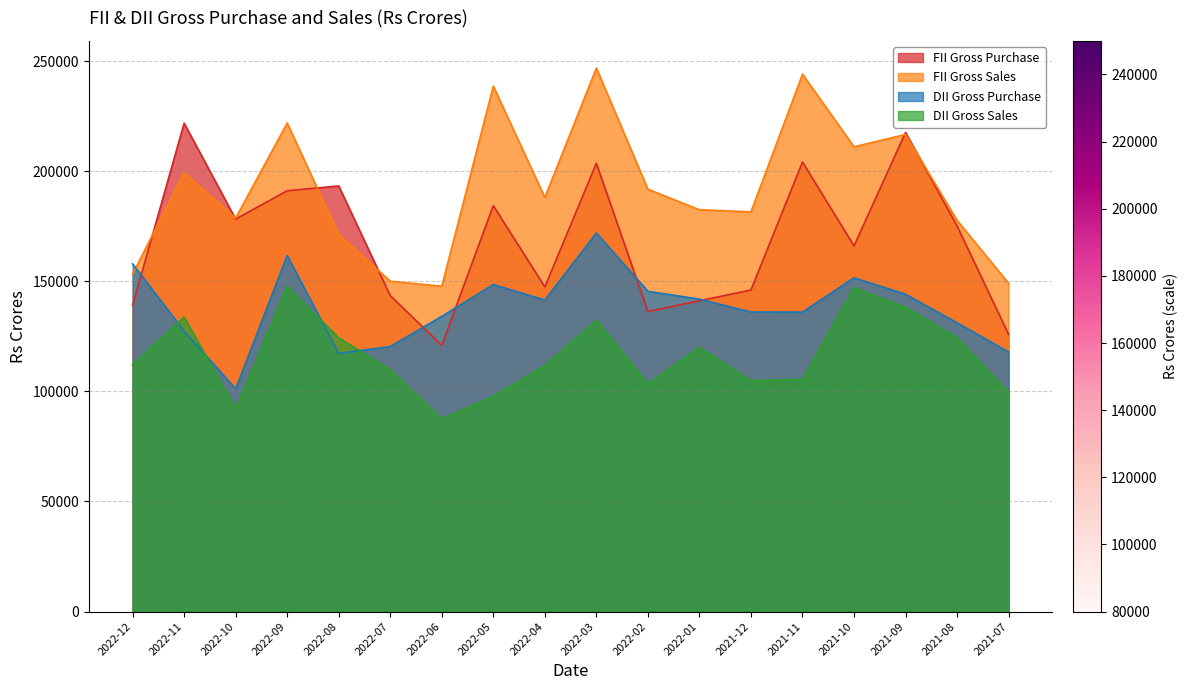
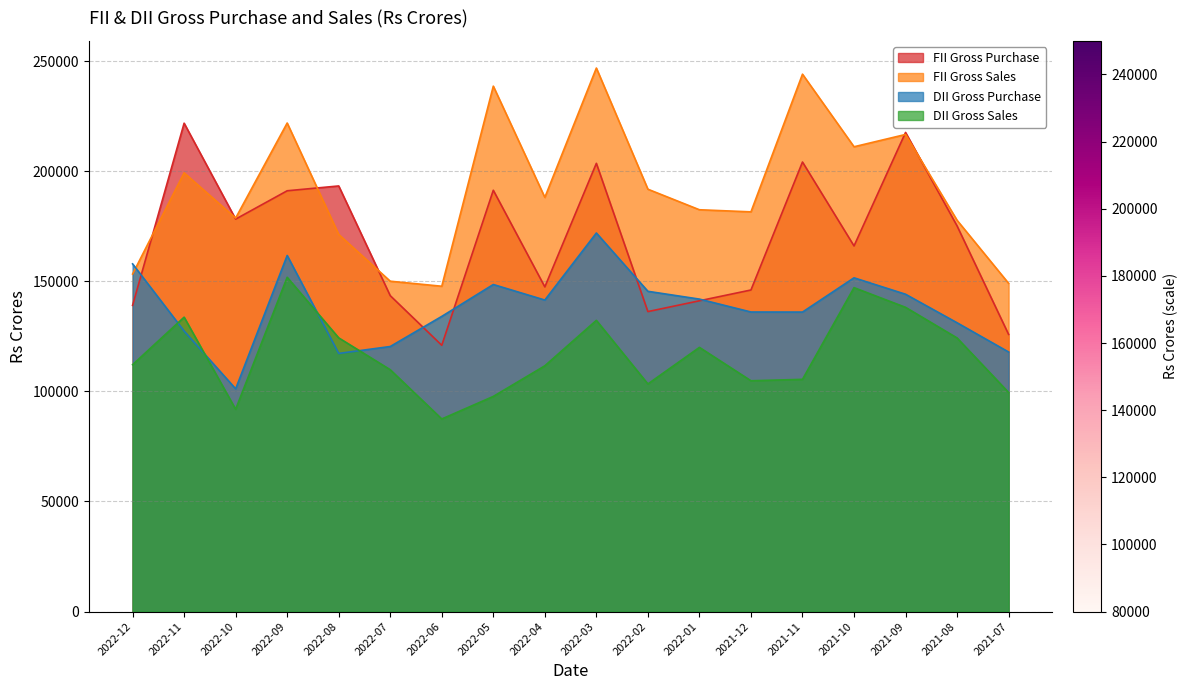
  {
    "FII Gross Purchase": {
      "2022-12": 139000,
      "2022-11": 222000,
      "2022-09": 191000,
      "2022-08": 193000,
      "2022-07": 143000,
      "2022-06": 121000,
-     "2022-05": 184000,
+     "2022-05": 191000,
      "2022-04": 147000,
      "2022-03": 204000,
      "2022-02": 136000,
      "2021-12": 146000,
      "2021-11": 204000,
      "2021-10": 166000,
      "2021-08": 175000,
      "2021-07": 126000
    },
    "FII Gross Sales": {
      "2022-12": 153000,
      "2022-11": 199000,
      "2022-09": 222000,
      "2022-08": 171000,
      "2022-07": 150000,
      "2022-06": 148000,
      "2022-05": 239000,
      "2022-04": 188000,
      "2022-03": 247000,
      "2022-02": 192000,
      "2022-01": 183000,
      "2021-12": 182000,
      "2021-11": 244000,
      "2021-10": 211000,
      "2021-08": 178000,
      "2021-07": 149000
    },
    "DII Gross Purchase": {
      "2022-12": 158000,
      "2022-11": 127000,
      "2022-10": 101000,
      "2022-09": 162000,
      "2022-08": 117000,
      "2022-07": 120000,
      "2022-06": 134000,
      "2022-05": 149000,
      "2022-04": 142000,
      "2022-03": 172000,
      "2022-02": 145000,
      "2021-12": 136000,
      "2021-11": 136000,
      "2021-10": 152000,
      "2021-09": 144000,
      "2021-08": 131000,
      "2021-07": 118000
    },
    "DII Gross Sales": {
      "2022-12": 112000,
      "2022-11": 134000,
      "2022-10": 92000,
-     "2022-09": 148000,
+     "2022-09": 152000,
      "2022-08": 124000,
      "2022-07": 110000,
      "2022-06": 87000,
      "2022-05": 98000,
      "2022-04": 112000,
      "2022-03": 132000,
      "2022-02": 103000,
      "2022-01": 120000,
      "2021-12": 105000,
      "2021-11": 105000,
      "2021-10": 147000,
      "2021-09": 138000,
      "2021-08": 124000,
      "2021-07": 100000
    }
  }
